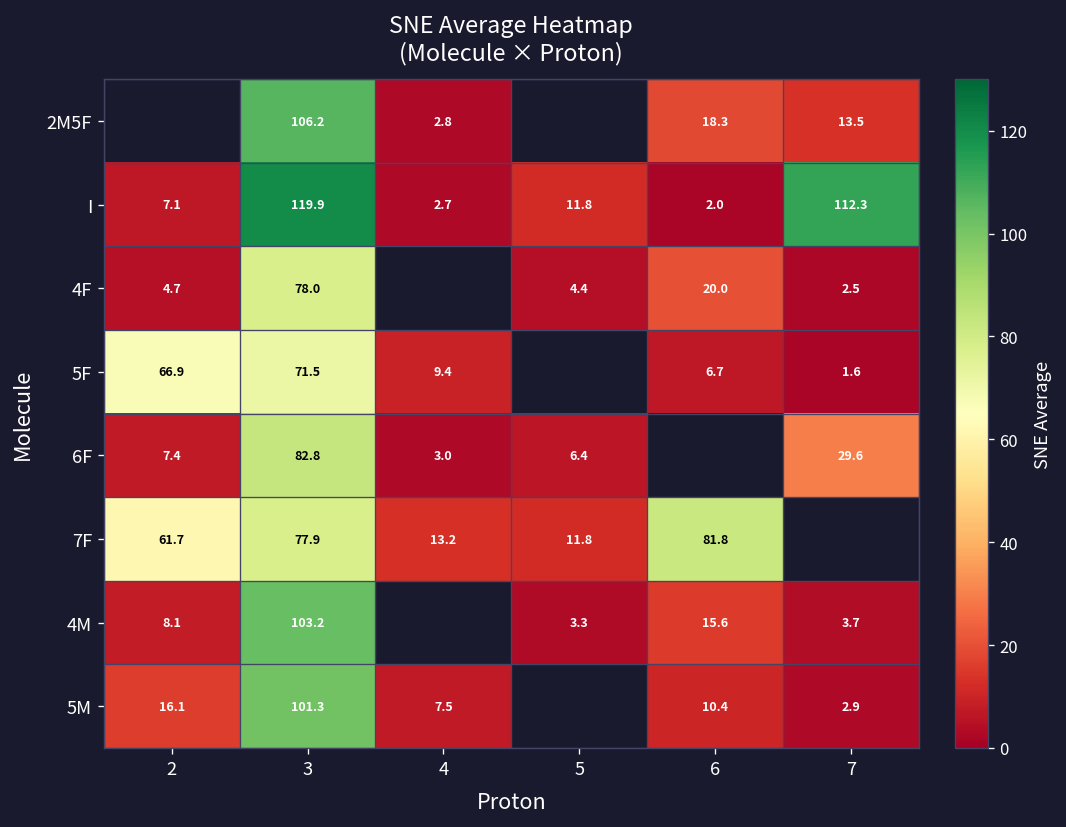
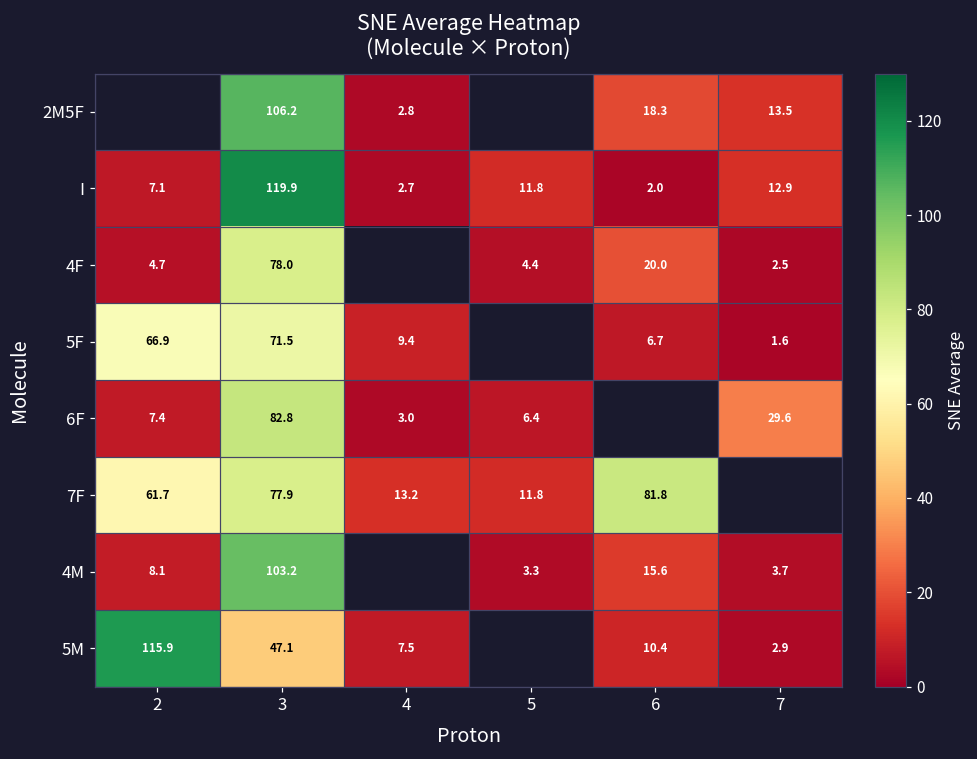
  {
    "2M5F": {
      "3": 106.2,
      "4": 2.8,
      "6": 18.3,
      "7": 13.5
    },
    "I": {
      "2": 7.1,
      "3": 119.9,
      "4": 2.7,
      "5": 11.8,
      "6": 2.0,
-     "7": 112.3
+     "7": 12.9
    },
    "4F": {
      "2": 4.7,
      "3": 78.0,
      "5": 4.4,
      "6": 20.0,
      "7": 2.5
    },
    "5F": {
      "2": 66.9,
      "3": 71.5,
      "4": 9.4,
      "6": 6.7,
      "7": 1.6
    },
    "6F": {
      "2": 7.4,
      "3": 82.8,
      "4": 3.0,
      "5": 6.4,
      "7": 29.6
    },
    "7F": {
      "2": 61.7,
      "3": 77.9,
      "4": 13.2,
      "5": 11.8,
      "6": 81.8
    },
    "4M": {
      "2": 8.1,
      "3": 103.2,
      "5": 3.3,
      "6": 15.6,
      "7": 3.7
    },
    "5M": {
-     "2": 16.1,
-     "3": 101.3,
+     "2": 115.9,
+     "3": 47.1,
      "4": 7.5,
      "6": 10.4,
      "7": 2.9
    }
  }
